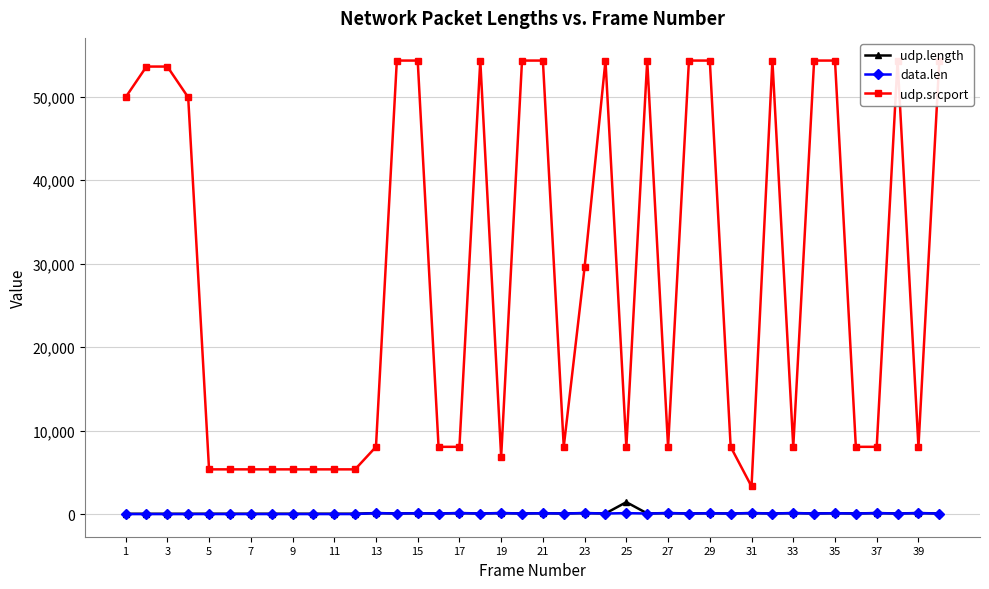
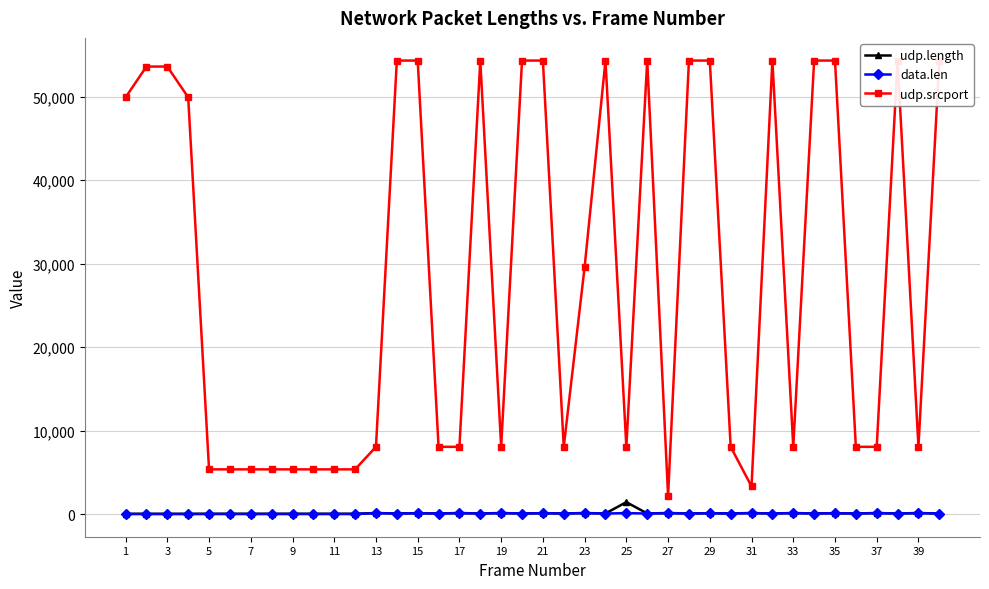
  {
    "udp.length": {
      "25": "1,000"
    },
    "data.len": {
      "25": "0"
    },
    "udp.srcport": {
      "1": "50,000",
      "3": "54,000",
      "5": "5,000",
      "7": "5,000",
      "9": "5,000",
      "11": "5,000",
      "13": "8,000",
      "15": "54,000",
      "17": "8,000",
-     "19": "7,000",
+     "19": "8,000",
      "21": "54,000",
      "23": "30,000",
      "25": "8,000",
-     "27": "8,000",
+     "27": "2,000",
      "29": "54,000",
      "31": "3,000",
      "33": "8,000",
      "35": "54,000",
      "37": "8,000",
      "39": "8,000"
    }
  }
